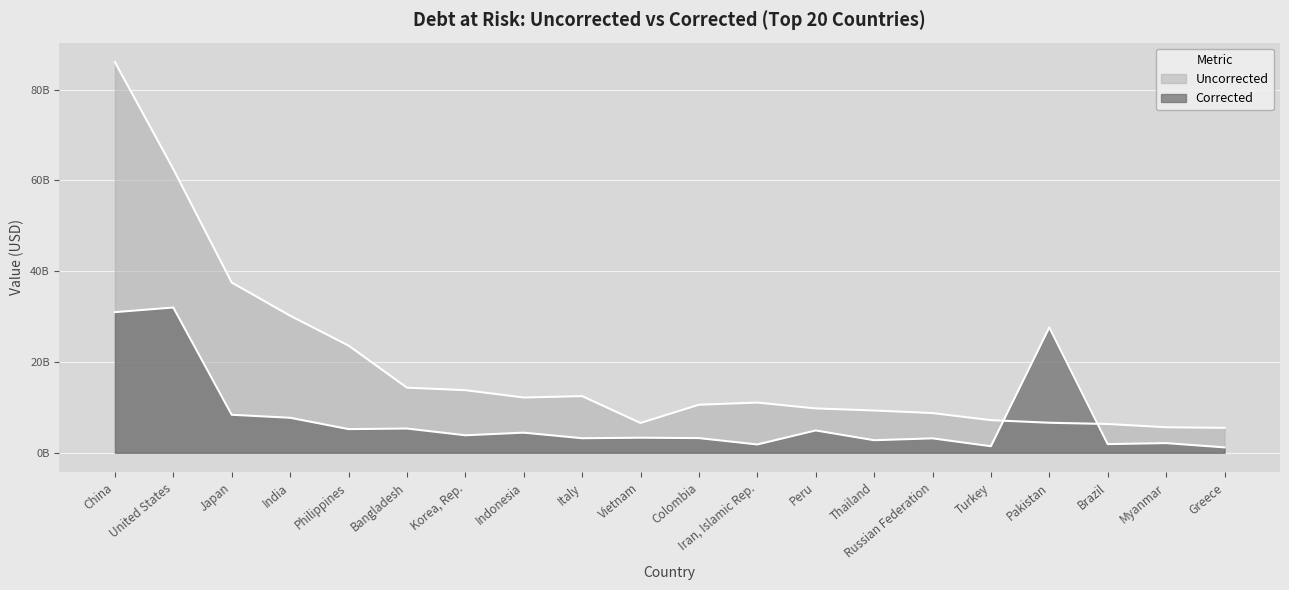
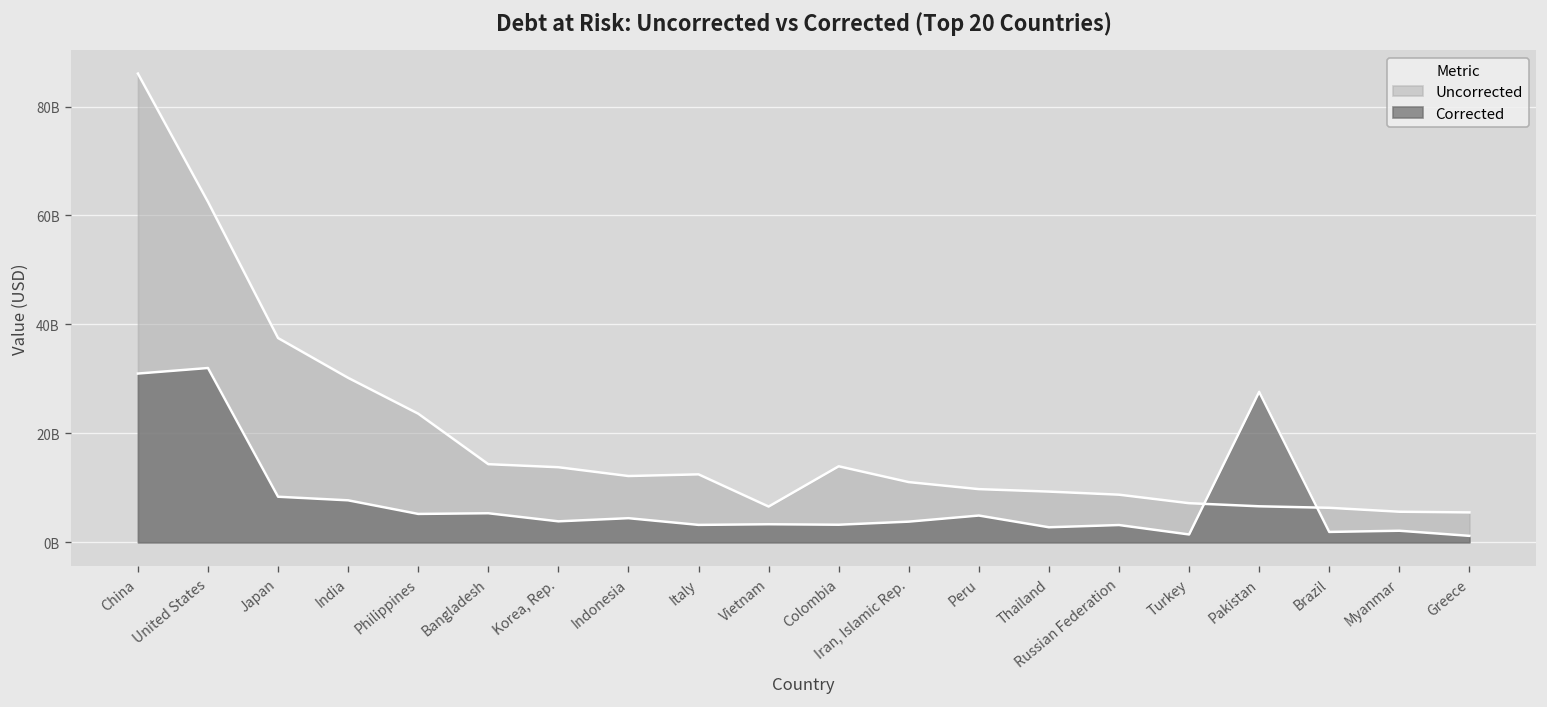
  {
    "Uncorrected": {
      "China": 86000000000,
      "United States": 62000000000,
      "Japan": 37000000000,
      "India": 30000000000,
      "Philippines": 24000000000,
      "Bangladesh": 14000000000,
      "Korea, Rep.": 14000000000,
      "Indonesia": 12000000000,
      "Italy": 12000000000,
      "Vietnam": 7000000000,
-     "Colombia": 11000000000,
+     "Colombia": 14000000000,
      "Iran, Islamic Rep.": 11000000000,
      "Peru": 10000000000,
      "Thailand": 9000000000,
      "Russian Federation": 9000000000,
      "Turkey": 7000000000,
      "Pakistan": 7000000000,
      "Brazil": 6000000000,
      "Myanmar": 6000000000,
      "Greece": 5000000000
    },
    "Corrected": {
      "China": 31000000000,
      "United States": 32000000000,
      "Japan": 8000000000,
      "India": 8000000000,
      "Philippines": 5000000000,
      "Bangladesh": 5000000000,
      "Korea, Rep.": 4000000000,
      "Indonesia": 4000000000,
      "Italy": 3000000000,
      "Vietnam": 3000000000,
      "Colombia": 3000000000,
-     "Iran, Islamic Rep.": 2000000000,
+     "Iran, Islamic Rep.": 4000000000,
      "Peru": 5000000000,
      "Thailand": 3000000000,
      "Russian Federation": 3000000000,
      "Turkey": 1000000000,
      "Pakistan": 28000000000,
      "Brazil": 2000000000,
      "Myanmar": 2000000000,
      "Greece": 1000000000
    }
  }
